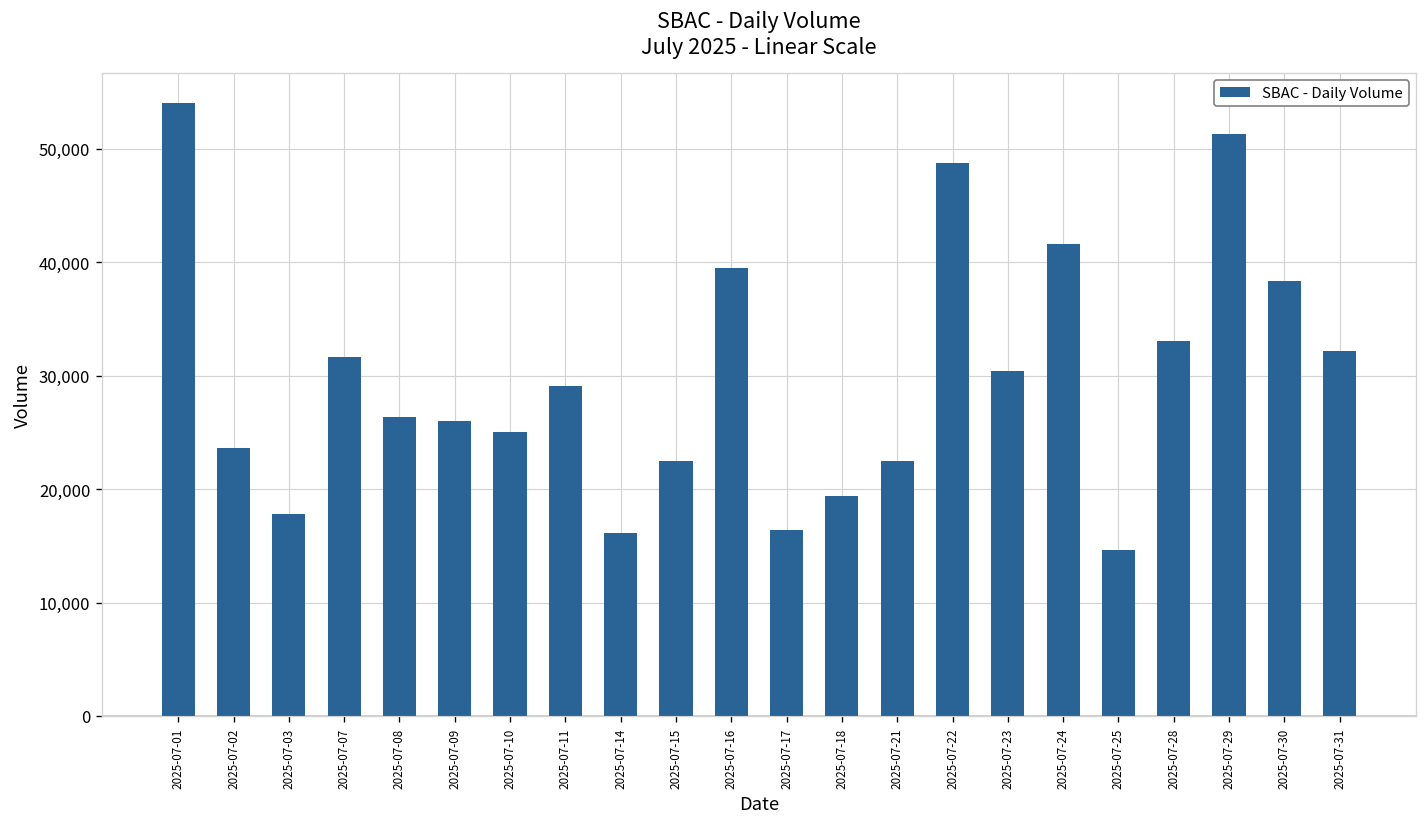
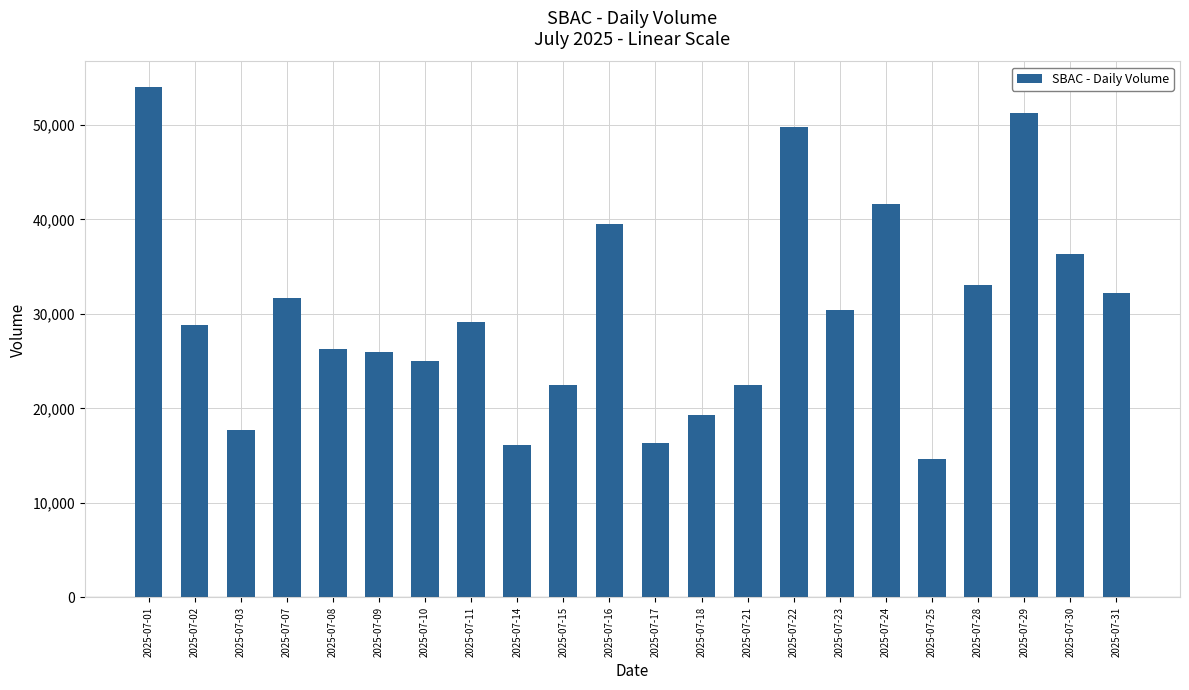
  {
    "2025-07-01": "54,000",
-   "2025-07-02": "24,000",
+   "2025-07-02": "29,000",
    "2025-07-03": "18,000",
    "2025-07-07": "32,000",
    "2025-07-08": "26,000",
    "2025-07-09": "26,000",
    "2025-07-10": "25,000",
    "2025-07-11": "29,000",
    "2025-07-14": "16,000",
    "2025-07-15": "22,000",
    "2025-07-16": "40,000",
    "2025-07-17": "16,000",
    "2025-07-18": "19,000",
    "2025-07-21": "22,000",
-   "2025-07-22": "49,000",
+   "2025-07-22": "50,000",
    "2025-07-23": "30,000",
    "2025-07-24": "42,000",
    "2025-07-25": "15,000",
    "2025-07-28": "33,000",
    "2025-07-29": "51,000",
-   "2025-07-30": "38,000",
+   "2025-07-30": "36,000",
    "2025-07-31": "32,000"
  }
